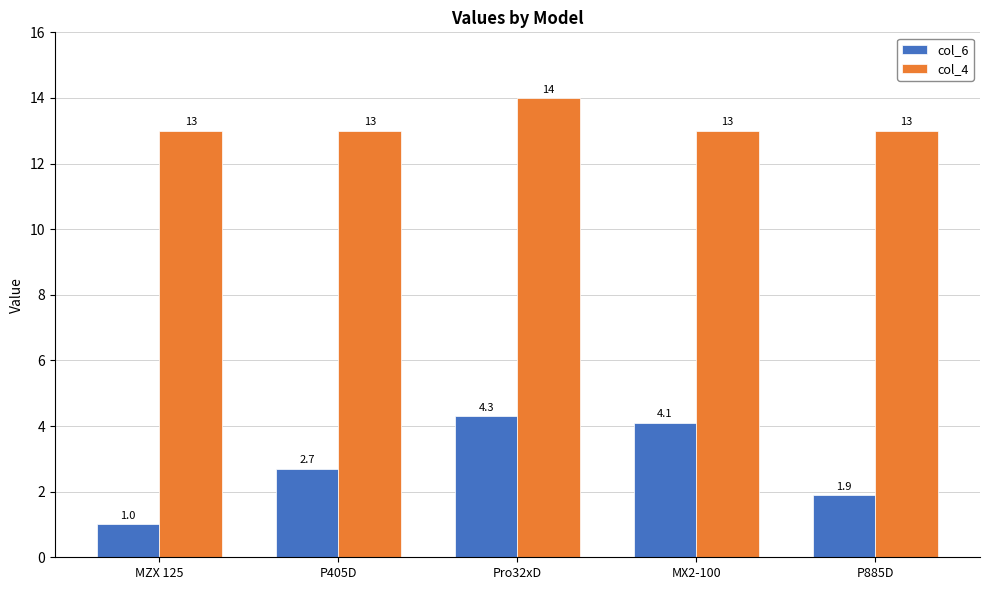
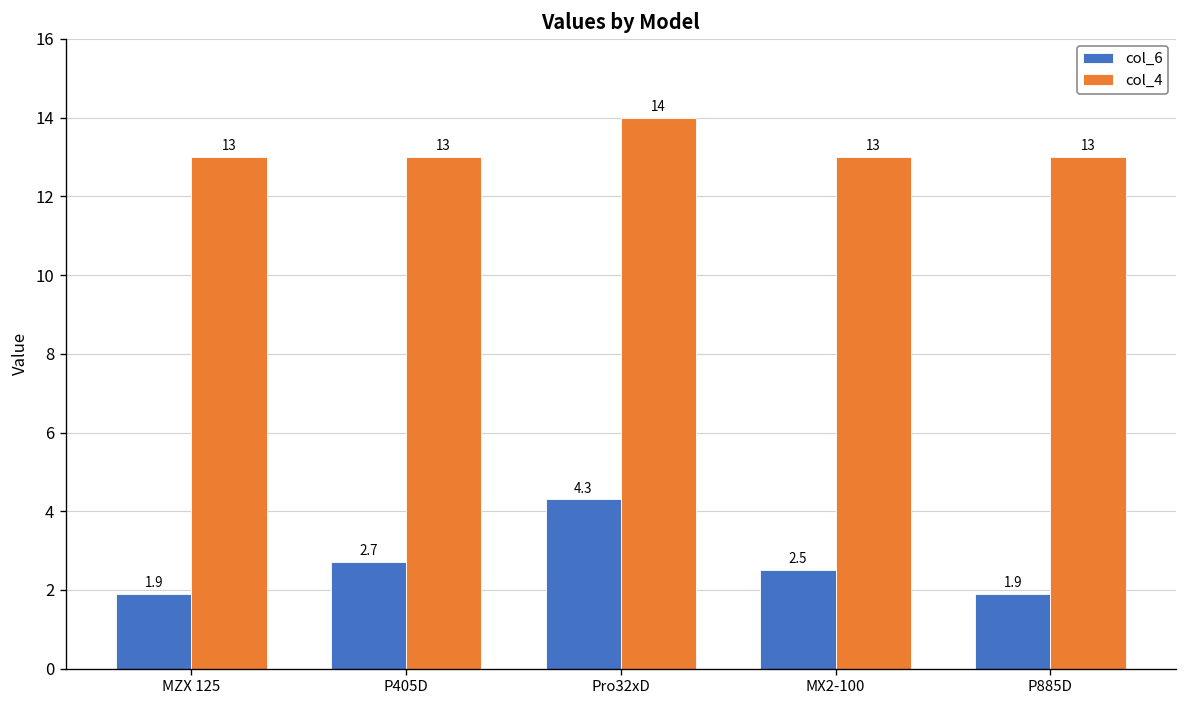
  {
    "col_6": {
-     "MZX 125": 1.0,
+     "MZX 125": 1.9,
      "P405D": 2.7,
      "Pro32xD": 4.3,
-     "MX2-100": 4.1,
+     "MX2-100": 2.5,
      "P885D": 1.9
    },
    "col_4": {
      "MZX 125": 13,
      "P405D": 13,
      "Pro32xD": 14,
      "MX2-100": 13,
      "P885D": 13
    }
  }
